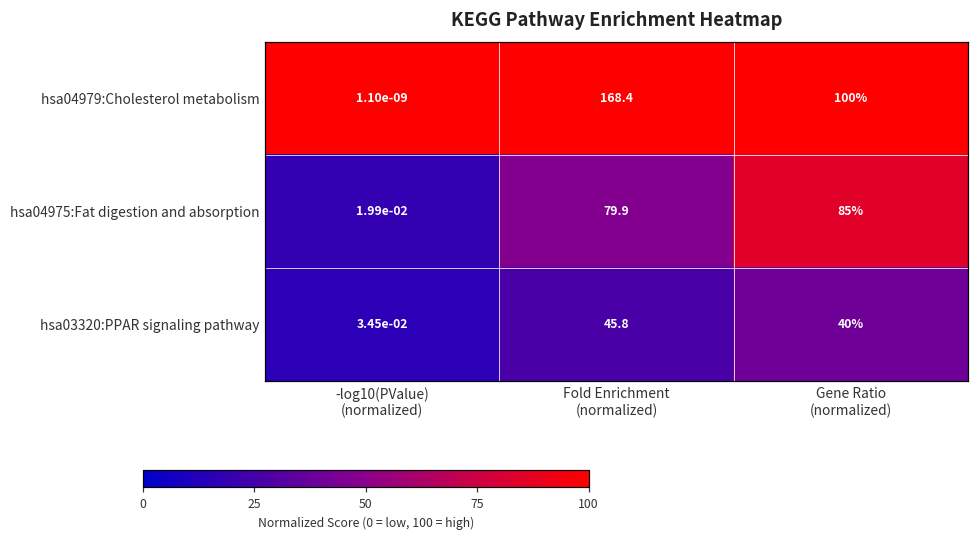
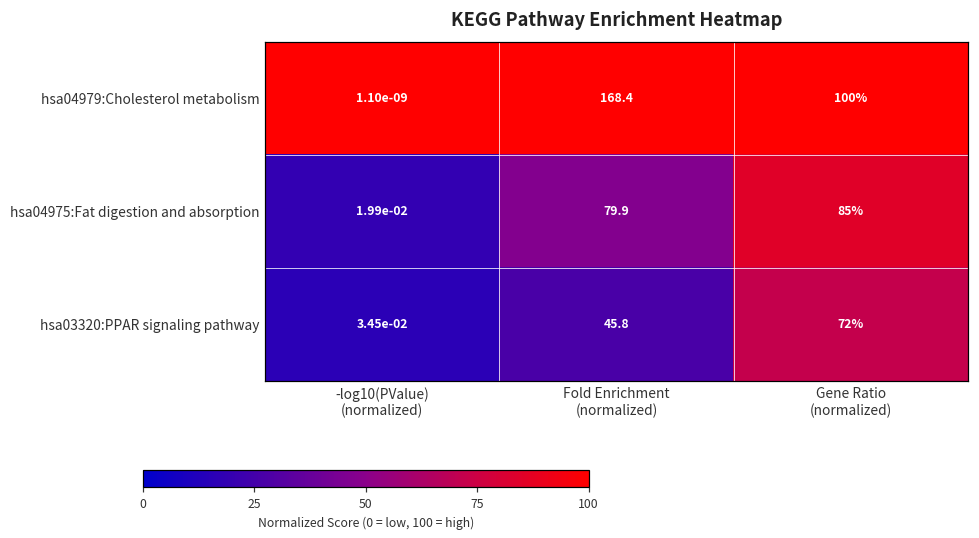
  {
    "hsa04979:Cholesterol metabolism": {
      "-log10(PValue) (normalized)": "1.10e-09",
      "Fold Enrichment (normalized)": "168.4",
      "Gene Ratio (normalized)": "100%"
    },
    "hsa04975:Fat digestion and absorption": {
      "-log10(PValue) (normalized)": "1.99e-02",
      "Fold Enrichment (normalized)": "79.9",
      "Gene Ratio (normalized)": "85%"
    },
    "hsa03320:PPAR signaling pathway": {
      "-log10(PValue) (normalized)": "3.45e-02",
      "Fold Enrichment (normalized)": "45.8",
-     "Gene Ratio (normalized)": "40%"
+     "Gene Ratio (normalized)": "72%"
    }
  }
